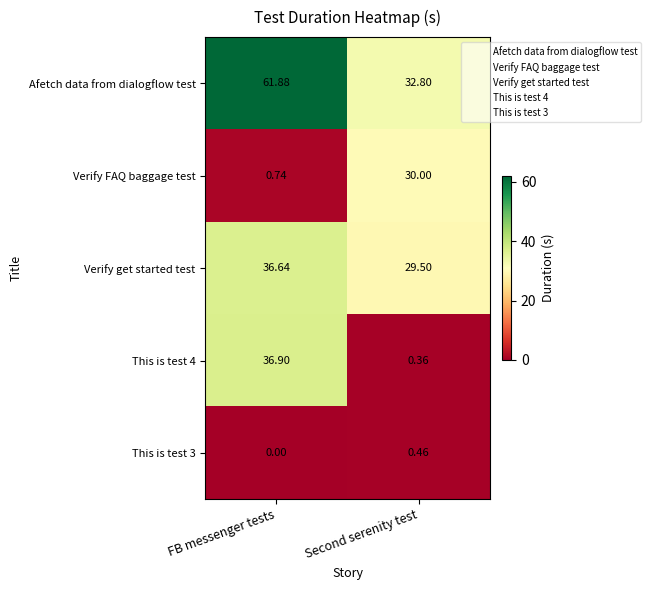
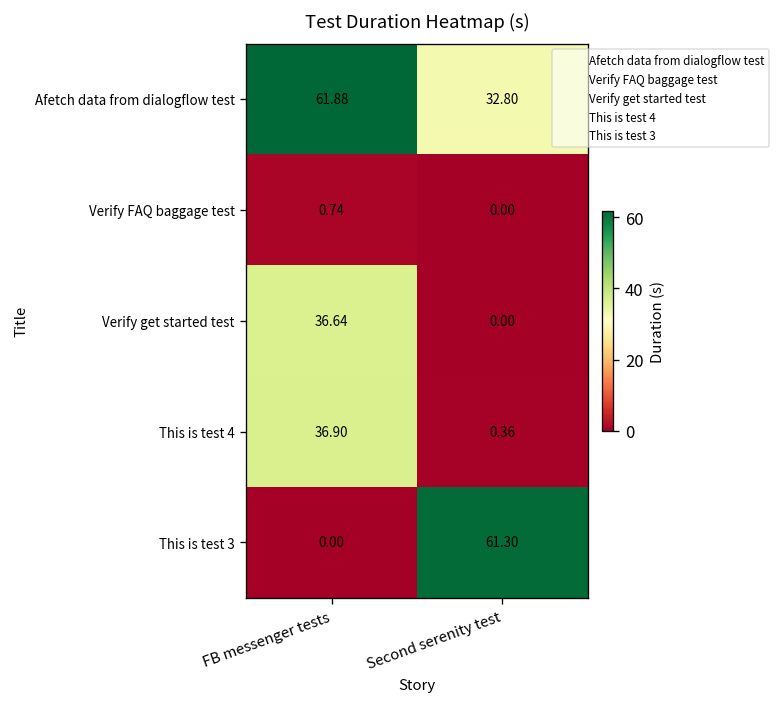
  {
    "Afetch data from dialogflow test": {
      "FB messenger tests": 61.88,
      "Second serenity test": 32.80
    },
    "Verify FAQ baggage test": {
      "FB messenger tests": 0.74,
-     "Second serenity test": 30.00
+     "Second serenity test": 0.00
    },
    "Verify get started test": {
      "FB messenger tests": 36.64,
-     "Second serenity test": 29.50
+     "Second serenity test": 0.00
    },
    "This is test 4": {
      "FB messenger tests": 36.90,
      "Second serenity test": 0.36
    },
    "This is test 3": {
      "FB messenger tests": 0.00,
-     "Second serenity test": 0.46
+     "Second serenity test": 61.30
    }
  }
